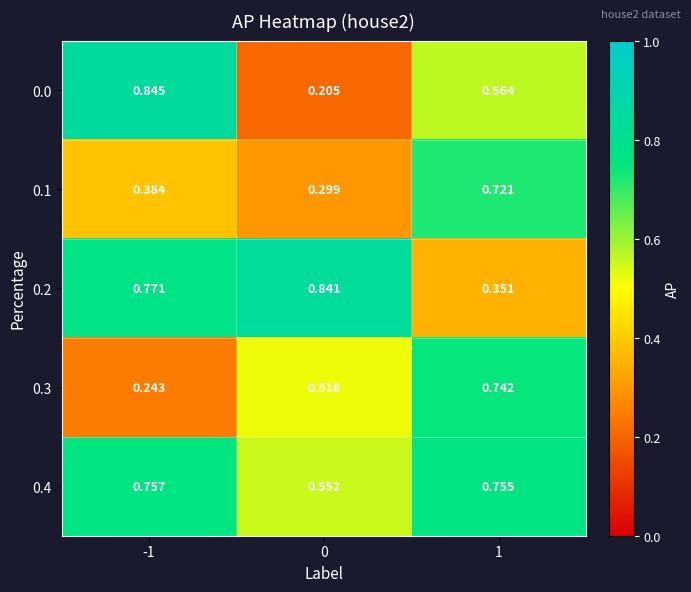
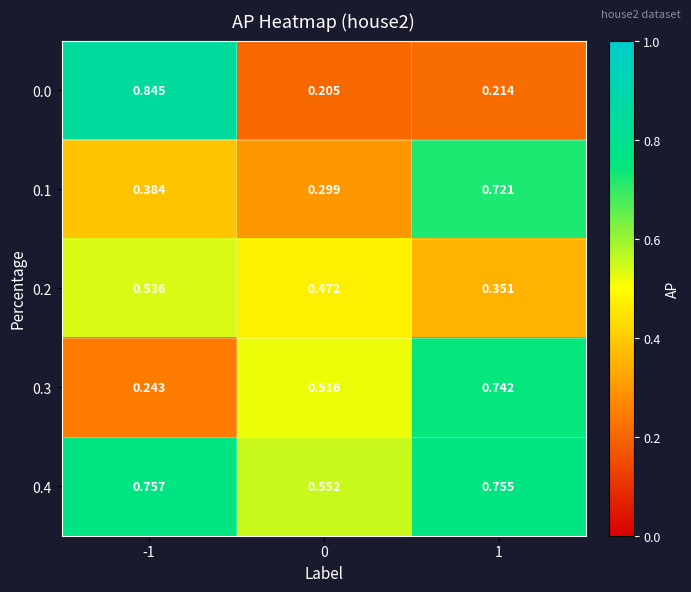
  {
    "0.0": {
      "-1": 0.845,
      "0": 0.205,
-     "1": 0.564
+     "1": 0.214
    },
    "0.1": {
      "-1": 0.384,
      "0": 0.299,
      "1": 0.721
    },
    "0.2": {
-     "-1": 0.771,
-     "0": 0.841,
+     "-1": 0.536,
+     "0": 0.472,
      "1": 0.351
    },
    "0.3": {
      "-1": 0.243,
      "0": 0.516,
      "1": 0.742
    },
    "0.4": {
      "-1": 0.757,
      "0": 0.552,
      "1": 0.755
    }
  }
